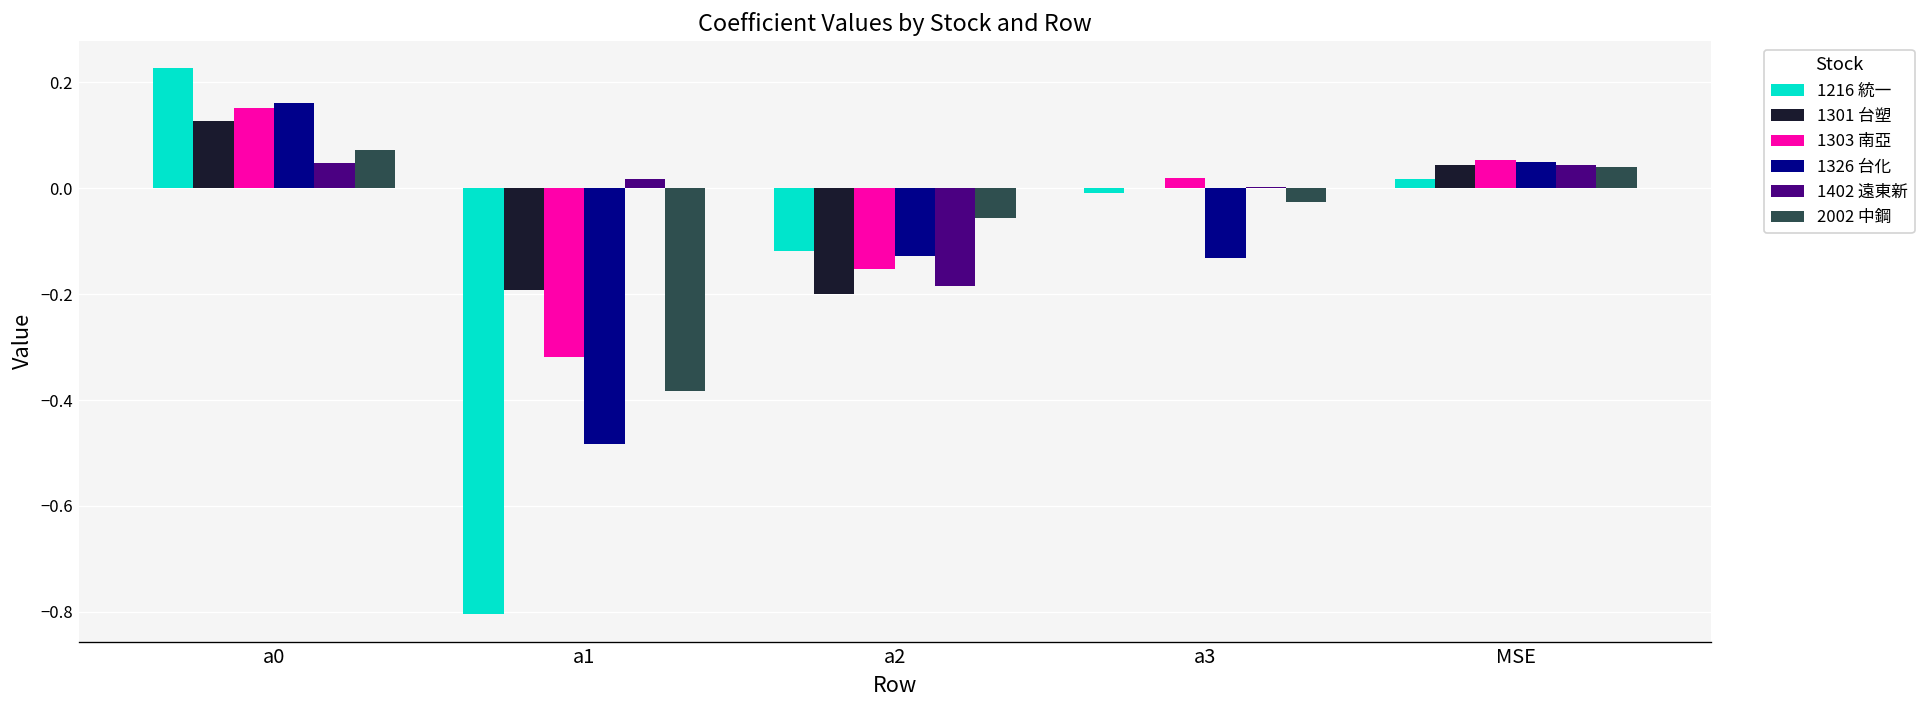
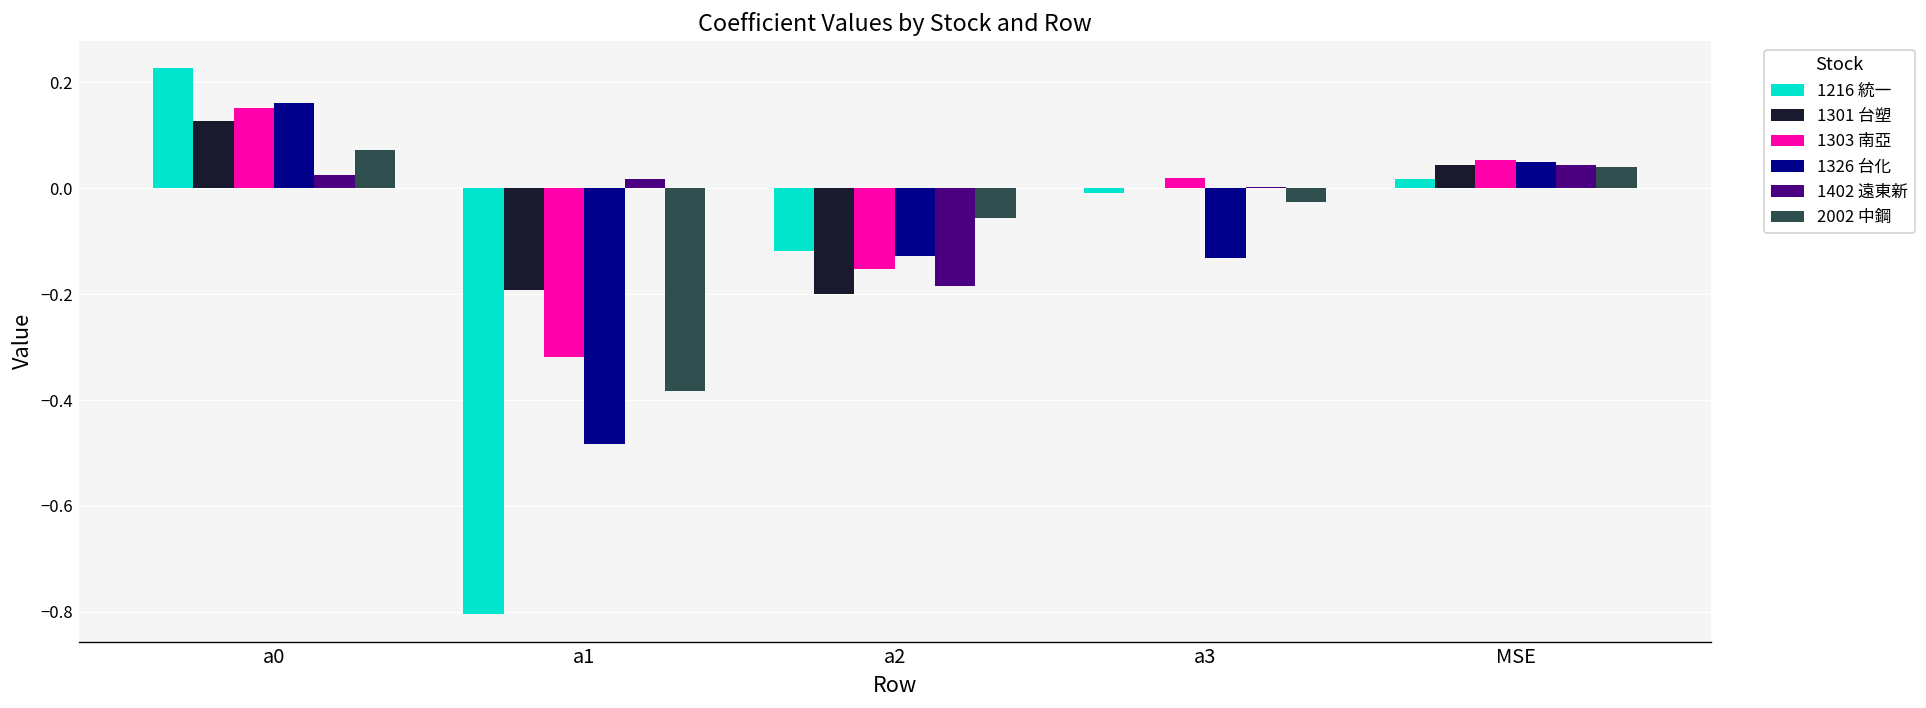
  {
    "1216 統一": {
      "a0": 0.23,
      "a1": -0.80,
      "a2": -0.12,
      "a3": -0.01,
      "MSE": 0.02
    },
    "1301 台塑": {
      "a0": 0.13,
      "a1": -0.19,
      "a2": -0.20,
      "MSE": 0.04
    },
    "1303 南亞": {
      "a0": 0.15,
      "a1": -0.32,
      "a2": -0.15,
      "a3": 0.02,
      "MSE": 0.05
    },
    "1326 台化": {
      "a0": 0.16,
      "a1": -0.48,
      "a2": -0.13,
      "a3": -0.13,
      "MSE": 0.05
    },
    "1402 遠東新": {
-     "a0": 0.05,
+     "a0": 0.02,
      "a1": 0.02,
      "a2": -0.18,
      "MSE": 0.04
    },
    "2002 中鋼": {
      "a0": 0.07,
      "a1": -0.38,
      "a2": -0.06,
      "a3": -0.03,
      "MSE": 0.04
    }
  }
